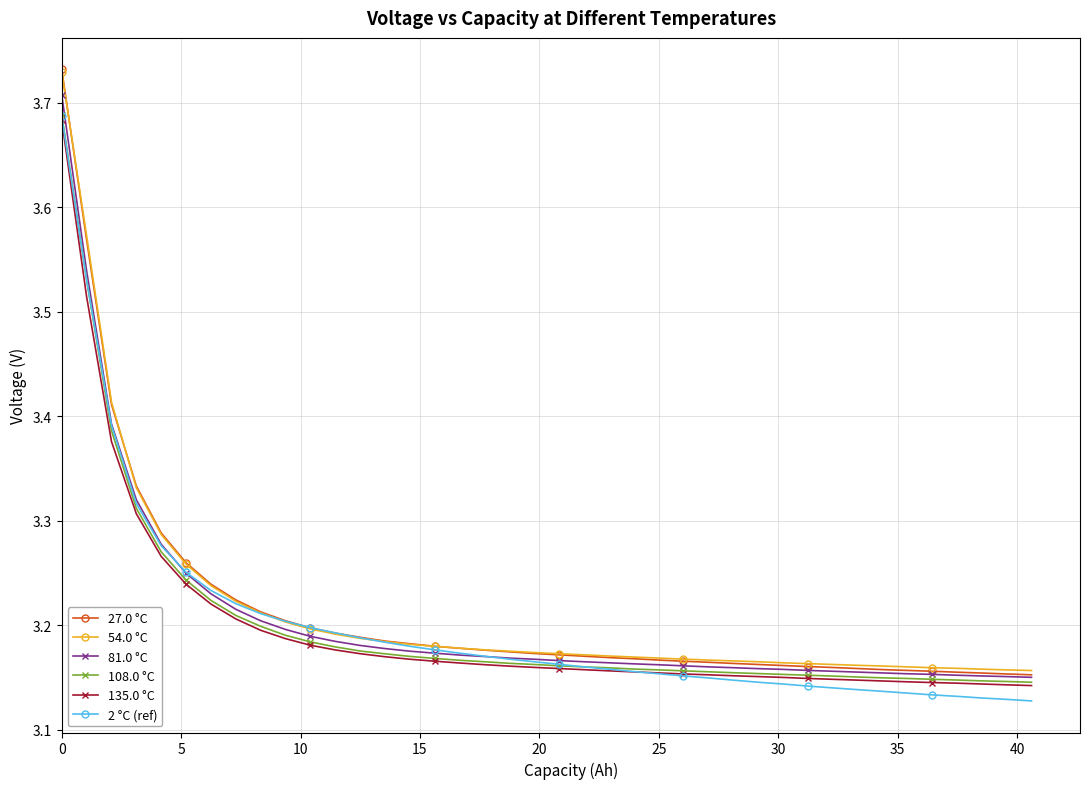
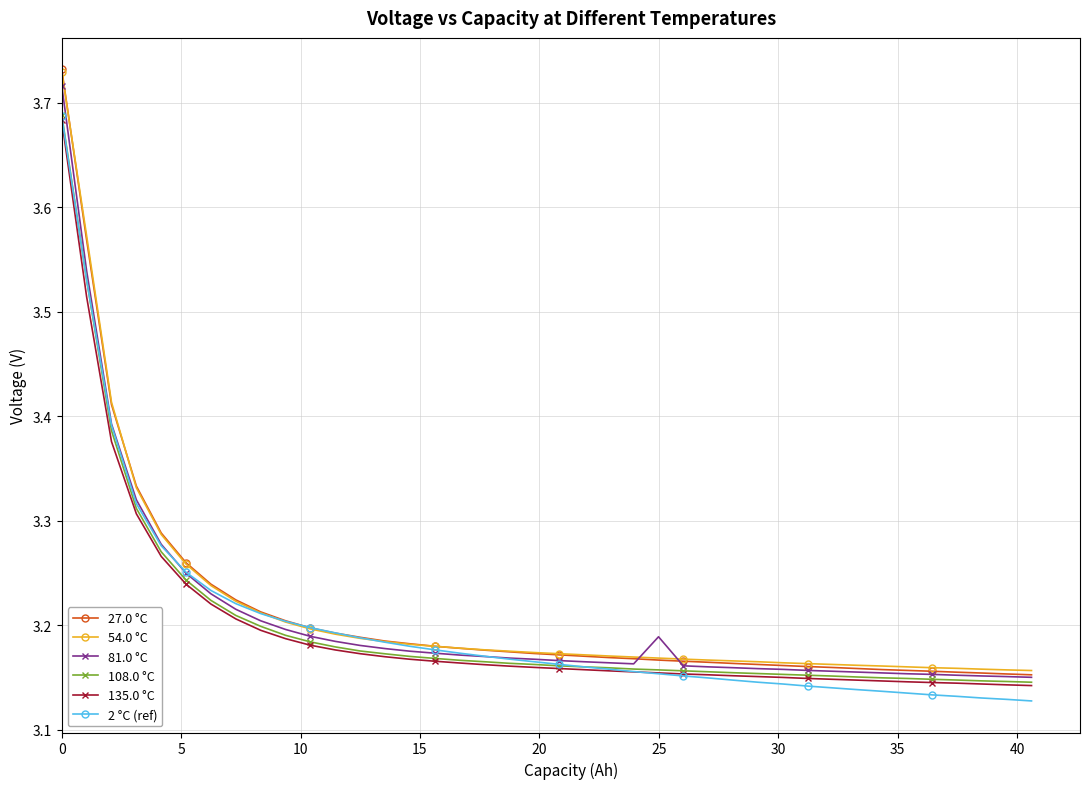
  {
    "81.0 °C": {
-     "0": 3.708,
-     "25": 3.162
+     "0": 3.717,
+     "25": 3.189
    },
    "108.0 °C": {
      "25": 3.157
    },
    "135.0 °C": {
      "0": 3.684
    }
  }
